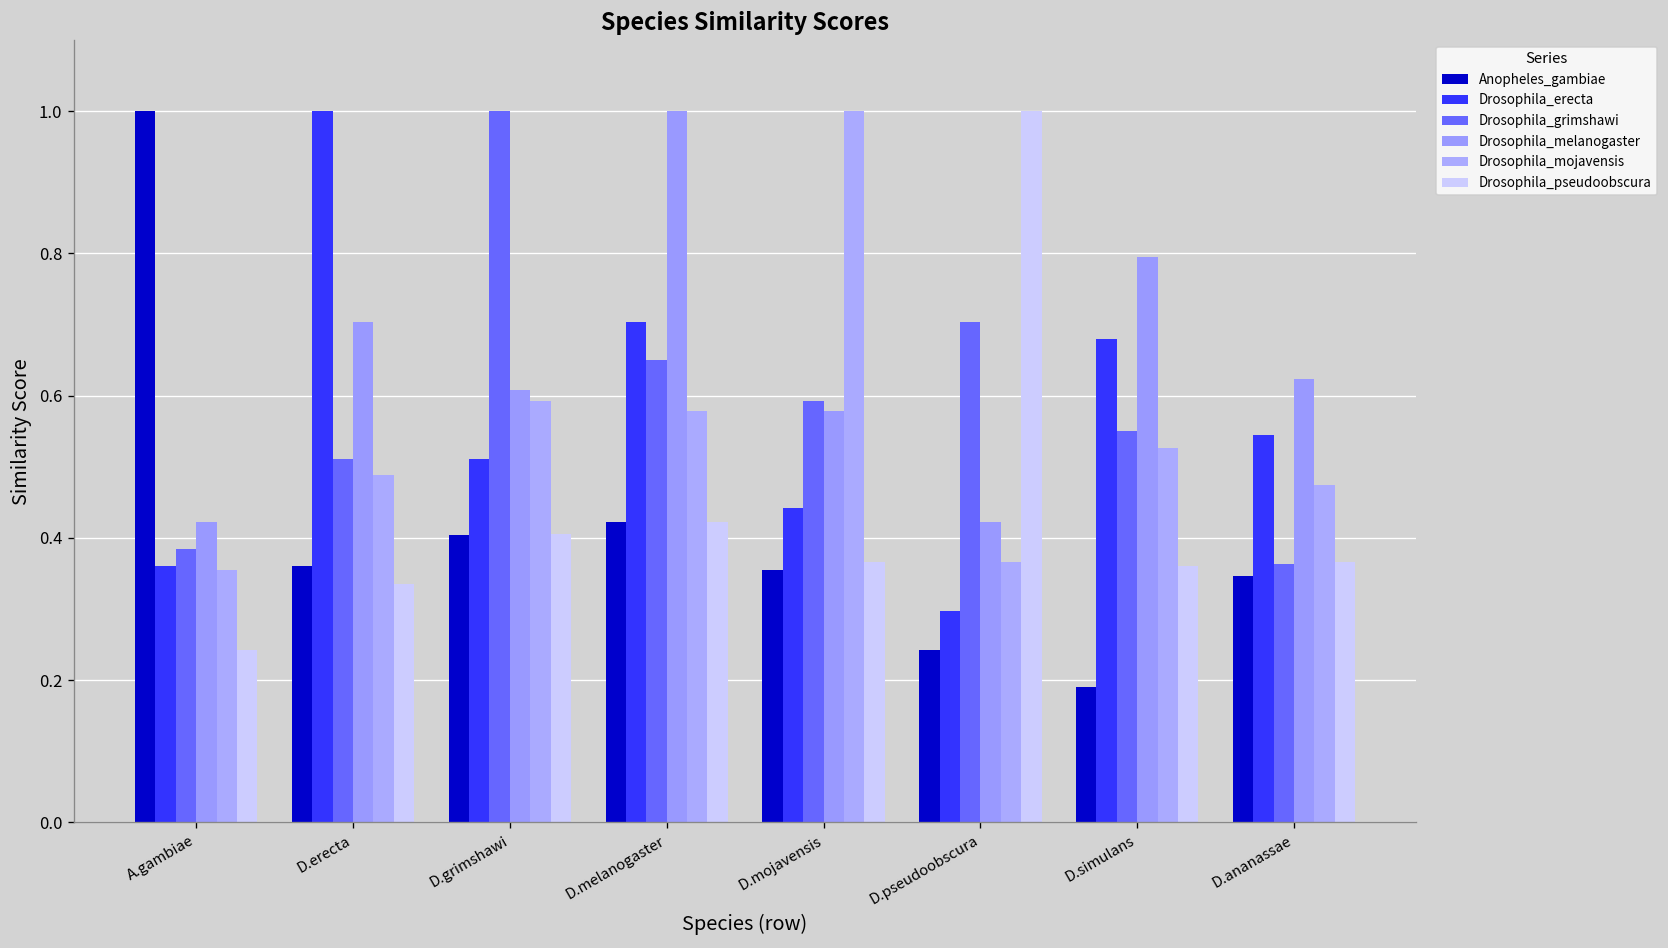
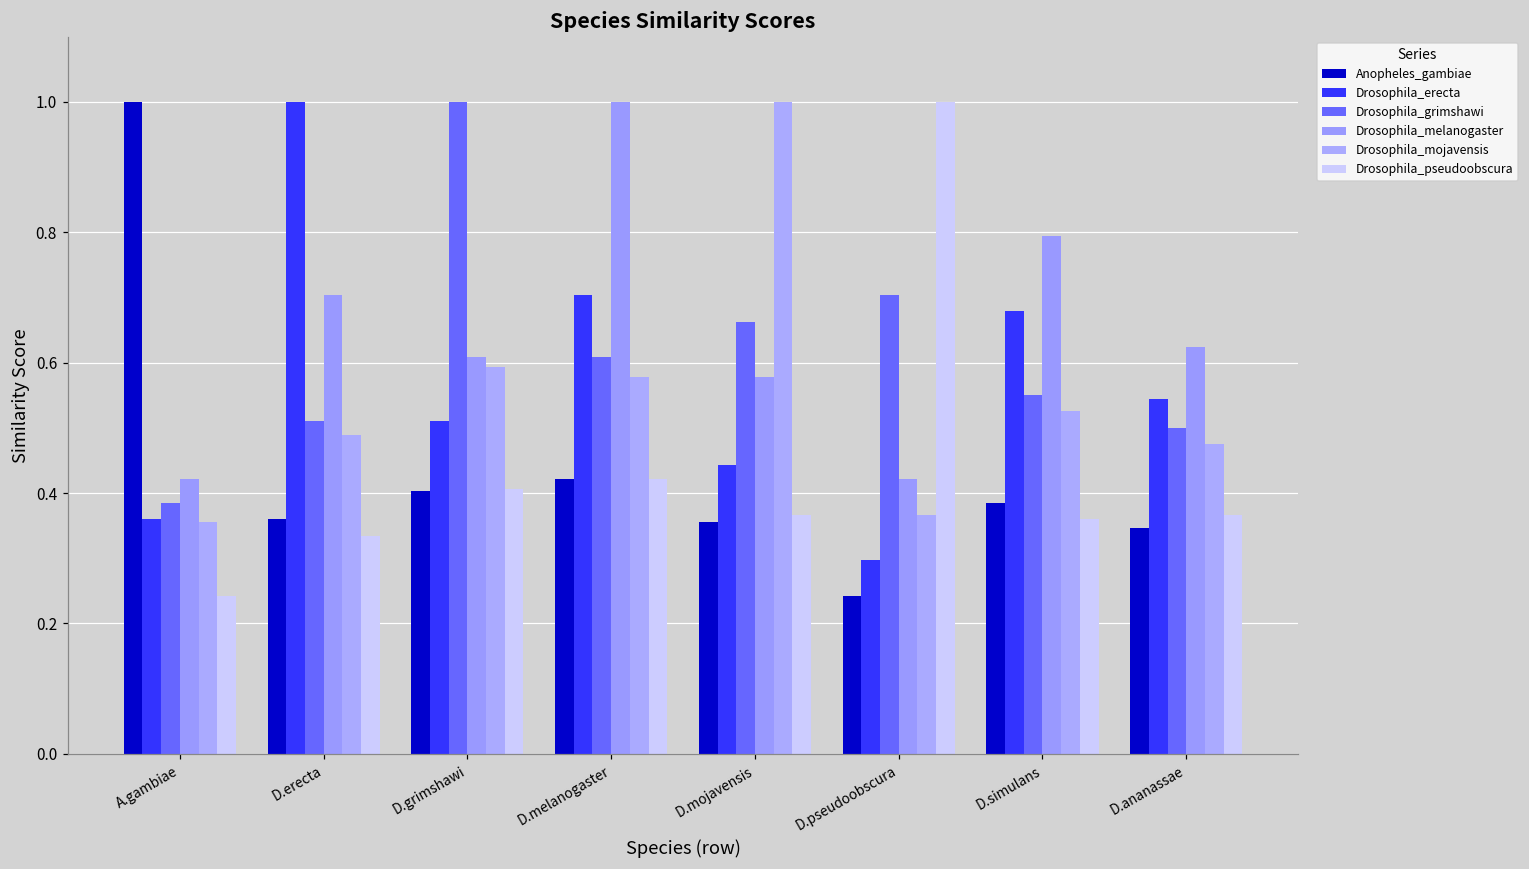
  {
    "Anopheles_gambiae": {
      "A.gambiae": 1.00,
      "D.erecta": 0.36,
      "D.grimshawi": 0.40,
      "D.melanogaster": 0.42,
      "D.mojavensis": 0.35,
      "D.pseudoobscura": 0.24,
-     "D.simulans": 0.19,
+     "D.simulans": 0.38,
      "D.ananassae": 0.35
    },
    "Drosophila_erecta": {
      "A.gambiae": 0.36,
      "D.erecta": 1.00,
      "D.grimshawi": 0.51,
      "D.melanogaster": 0.70,
      "D.mojavensis": 0.44,
      "D.pseudoobscura": 0.30,
      "D.simulans": 0.68,
      "D.ananassae": 0.54
    },
    "Drosophila_grimshawi": {
      "A.gambiae": 0.38,
      "D.erecta": 0.51,
      "D.grimshawi": 1.00,
-     "D.melanogaster": 0.65,
-     "D.mojavensis": 0.59,
+     "D.melanogaster": 0.61,
+     "D.mojavensis": 0.66,
      "D.pseudoobscura": 0.70,
      "D.simulans": 0.55,
-     "D.ananassae": 0.36
+     "D.ananassae": 0.50
    }
  }
